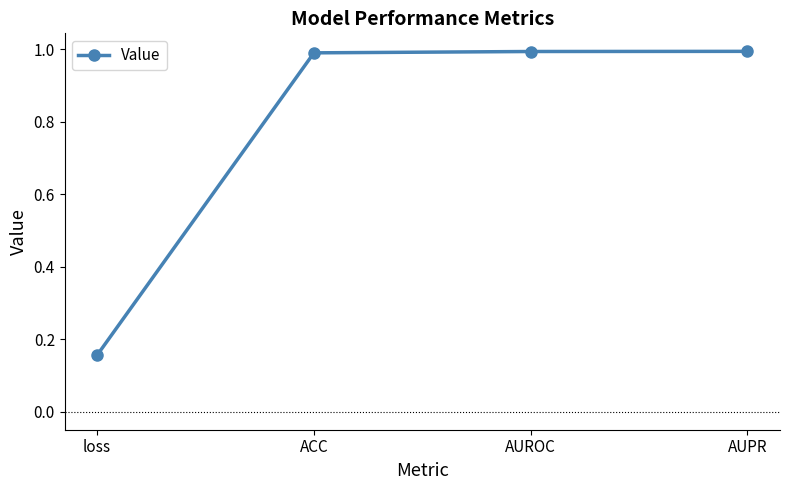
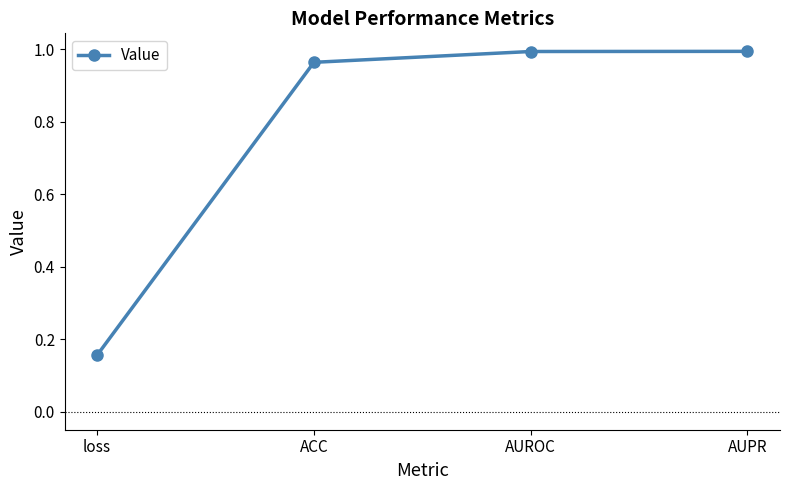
  {
    "loss": 0.16,
-   "ACC": 0.99,
+   "ACC": 0.96,
    "AUROC": 0.99,
    "AUPR": 0.99
  }
